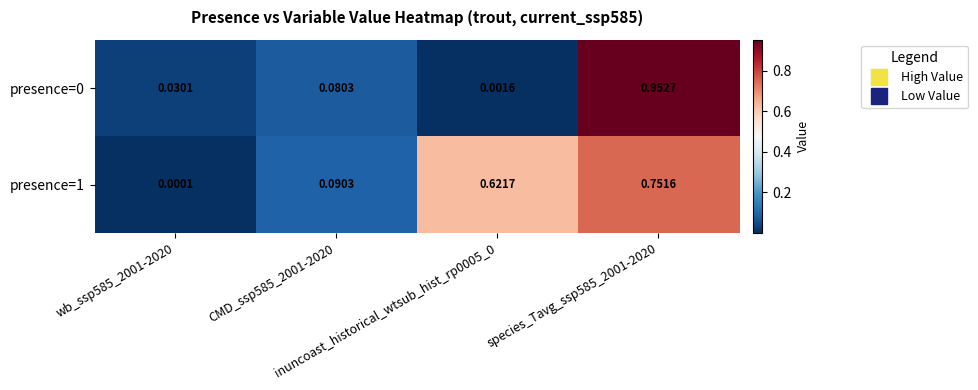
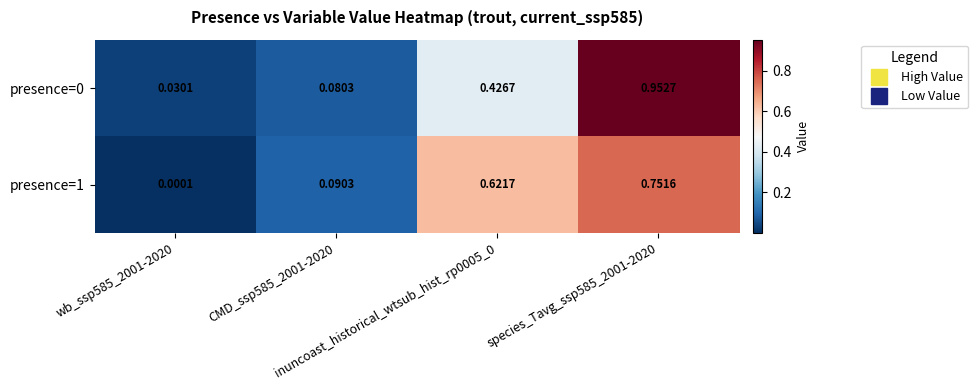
  {
    "presence=0": {
      "wb_ssp585_2001-2020": 0.0301,
      "CMD_ssp585_2001-2020": 0.0803,
-     "inuncoast_historical_wtsub_hist_rp0005_0": 0.0016,
+     "inuncoast_historical_wtsub_hist_rp0005_0": 0.4267,
      "species_Tavg_ssp585_2001-2020": 0.9527
    },
    "presence=1": {
      "wb_ssp585_2001-2020": 0.0001,
      "CMD_ssp585_2001-2020": 0.0903,
      "inuncoast_historical_wtsub_hist_rp0005_0": 0.6217,
      "species_Tavg_ssp585_2001-2020": 0.7516
    }
  }
